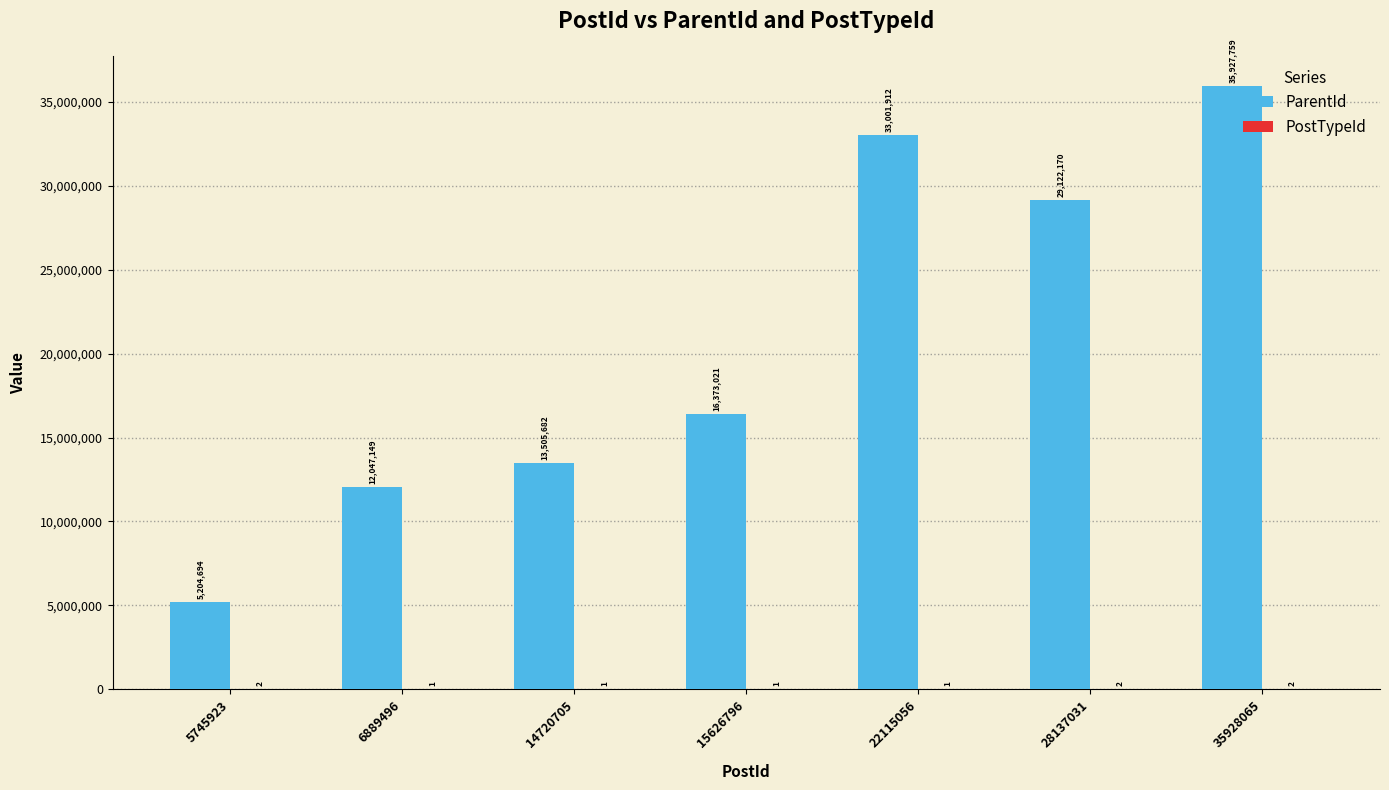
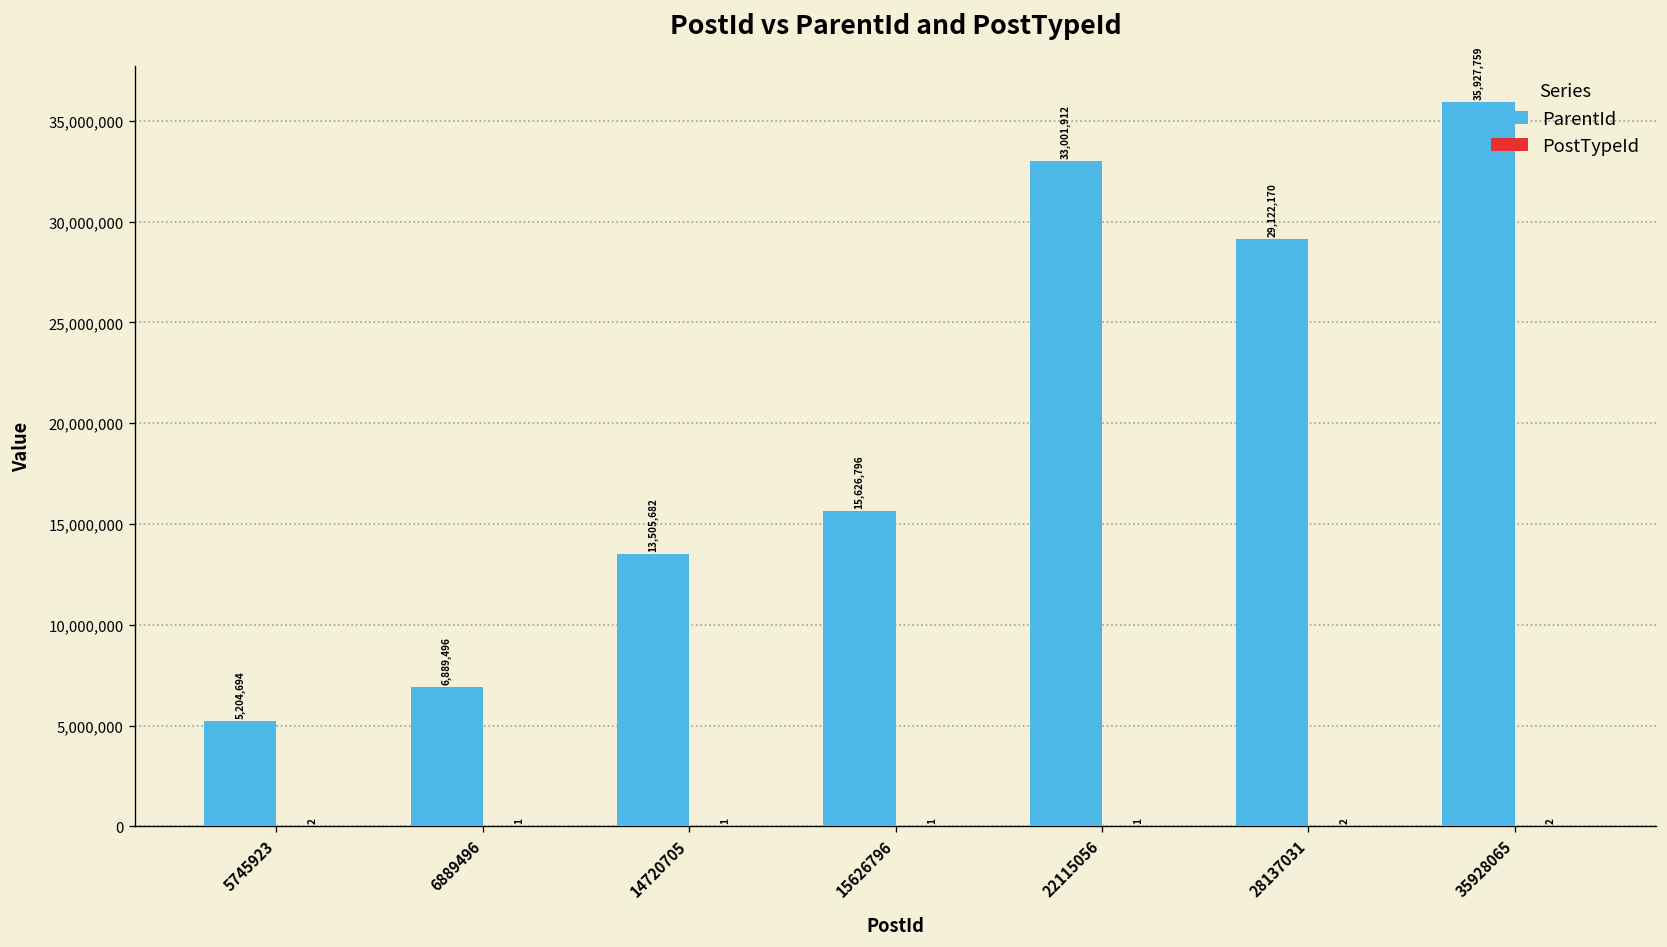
  {
    "ParentId": {
      "5745923": "5,204,694",
-     "6889496": "12,047,149",
+     "6889496": "6,889,496",
      "14720705": "13,505,682",
-     "15626796": "16,373,021",
+     "15626796": "15,626,796",
      "22115056": "33,001,912",
      "28137031": "29,122,170",
      "35928065": "35,927,759"
    },
    "PostTypeId": {
      "5745923": "2",
      "6889496": "1",
      "14720705": "1",
      "15626796": "1",
      "22115056": "1",
      "28137031": "2",
      "35928065": "2"
    }
  }
